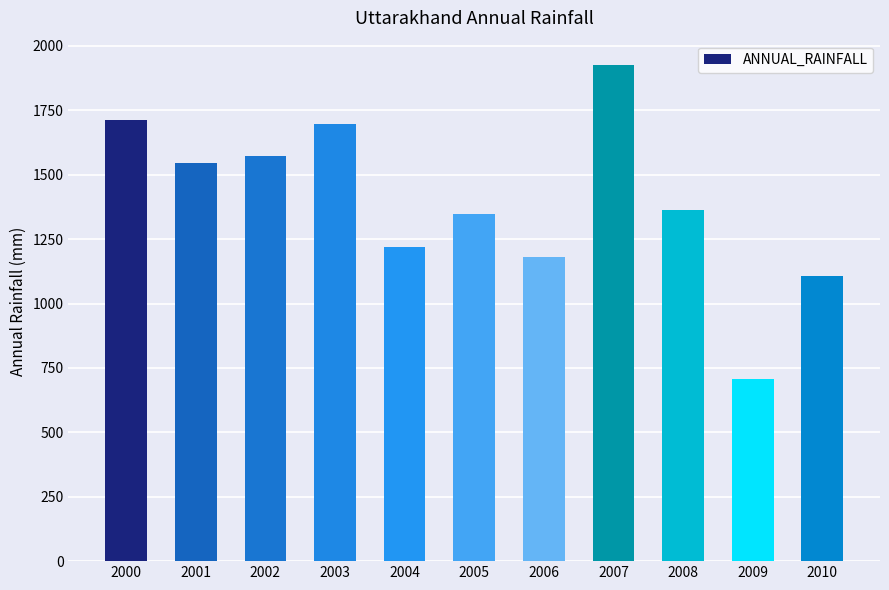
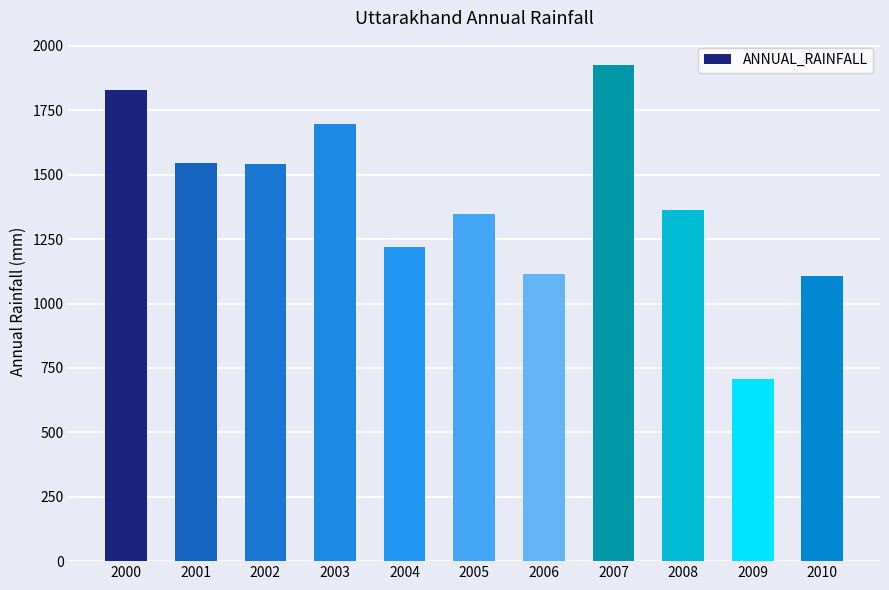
  {
-   "2000": 1710,
+   "2000": 1830,
    "2001": 1540,
-   "2002": 1570,
+   "2002": 1540,
    "2003": 1700,
    "2004": 1220,
    "2005": 1350,
-   "2006": 1180,
+   "2006": 1110,
    "2007": 1920,
    "2008": 1360,
    "2009": 710,
    "2010": 1110
  }
